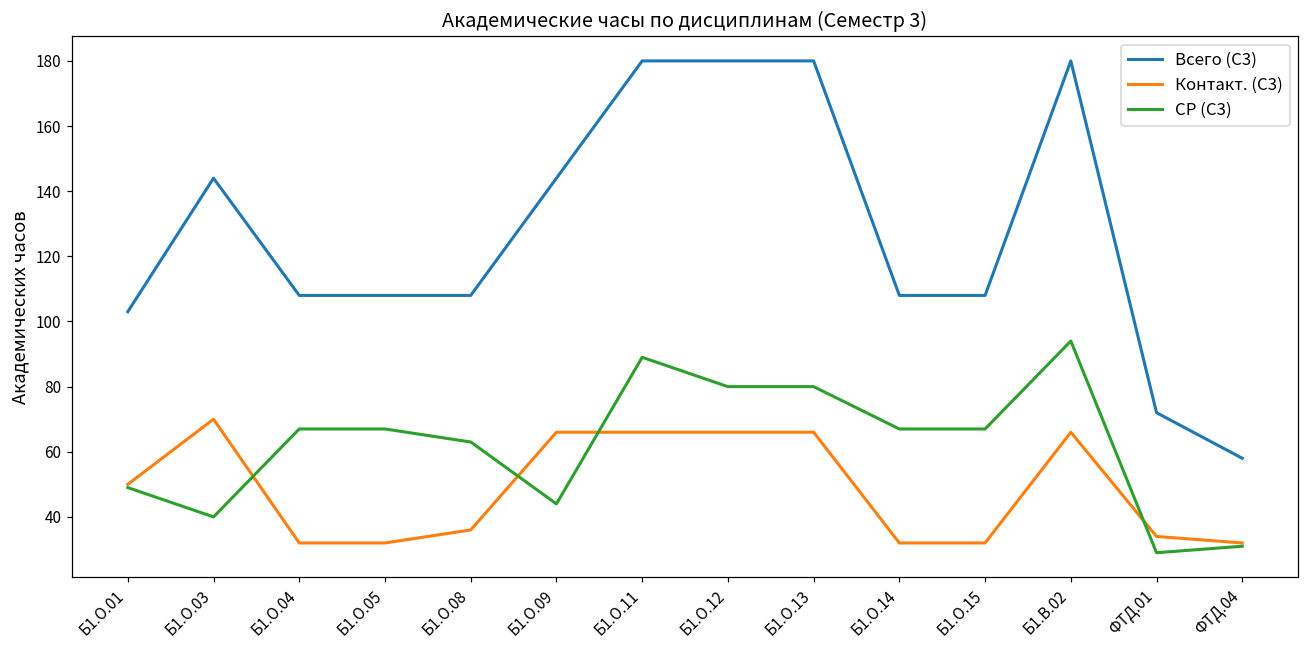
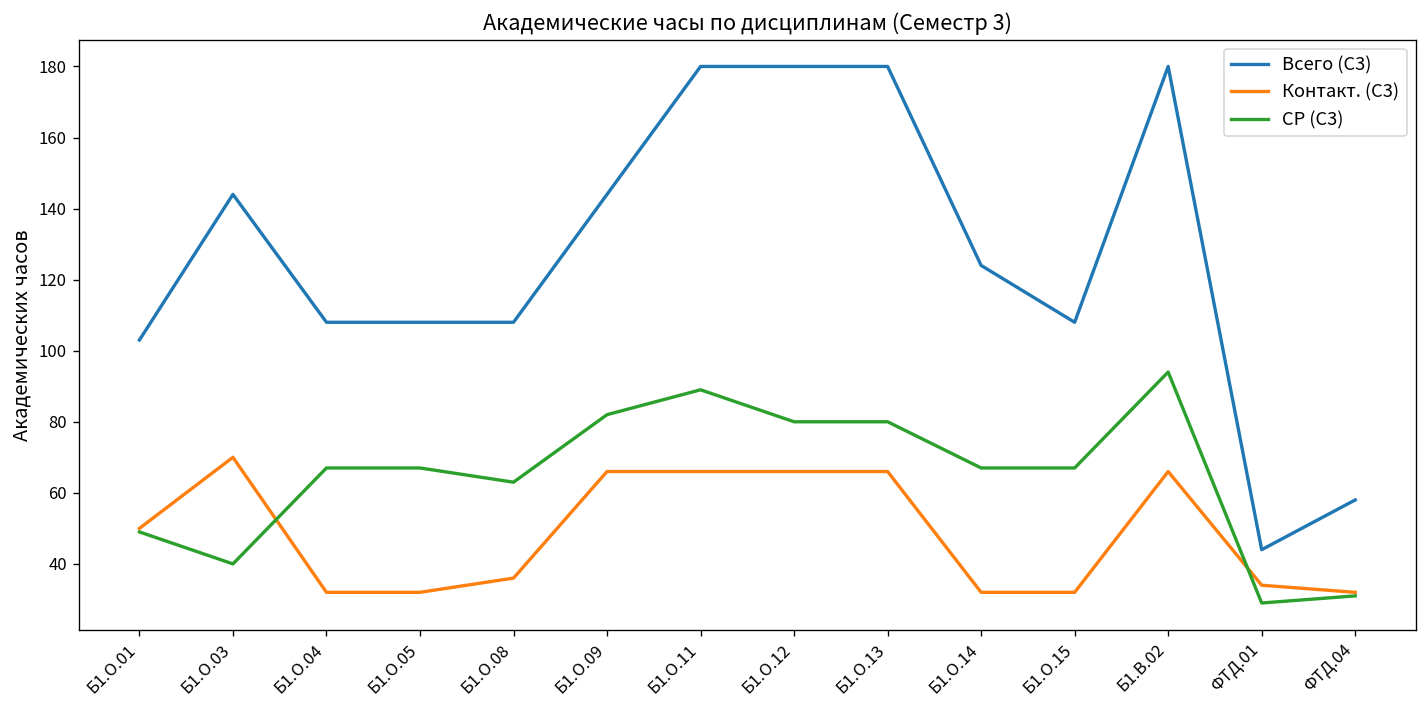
  {
    "Всего (С3)": {
      "Б1.О.01": 103,
      "Б1.О.03": 144,
      "Б1.О.04": 108,
      "Б1.О.05": 108,
      "Б1.О.08": 108,
      "Б1.О.09": 144,
      "Б1.О.11": 180,
      "Б1.О.12": 180,
      "Б1.О.13": 180,
-     "Б1.О.14": 108,
+     "Б1.О.14": 124,
      "Б1.О.15": 108,
      "Б1.В.02": 180,
-     "ФТД.01": 72,
+     "ФТД.01": 44,
      "ФТД.04": 58
    },
    "Контакт. (С3)": {
      "Б1.О.01": 50,
      "Б1.О.03": 70,
      "Б1.О.04": 32,
      "Б1.О.05": 32,
      "Б1.О.08": 36,
      "Б1.О.09": 66,
      "Б1.О.11": 66,
      "Б1.О.12": 66,
      "Б1.О.13": 66,
      "Б1.О.14": 32,
      "Б1.О.15": 32,
      "Б1.В.02": 66,
      "ФТД.01": 34,
      "ФТД.04": 32
    },
    "СР (С3)": {
      "Б1.О.01": 49,
      "Б1.О.03": 40,
      "Б1.О.04": 67,
      "Б1.О.05": 67,
      "Б1.О.08": 63,
-     "Б1.О.09": 44,
+     "Б1.О.09": 82,
      "Б1.О.11": 89,
      "Б1.О.12": 80,
      "Б1.О.13": 80,
      "Б1.О.14": 67,
      "Б1.О.15": 67,
      "Б1.В.02": 94,
      "ФТД.01": 29,
      "ФТД.04": 31
    }
  }
